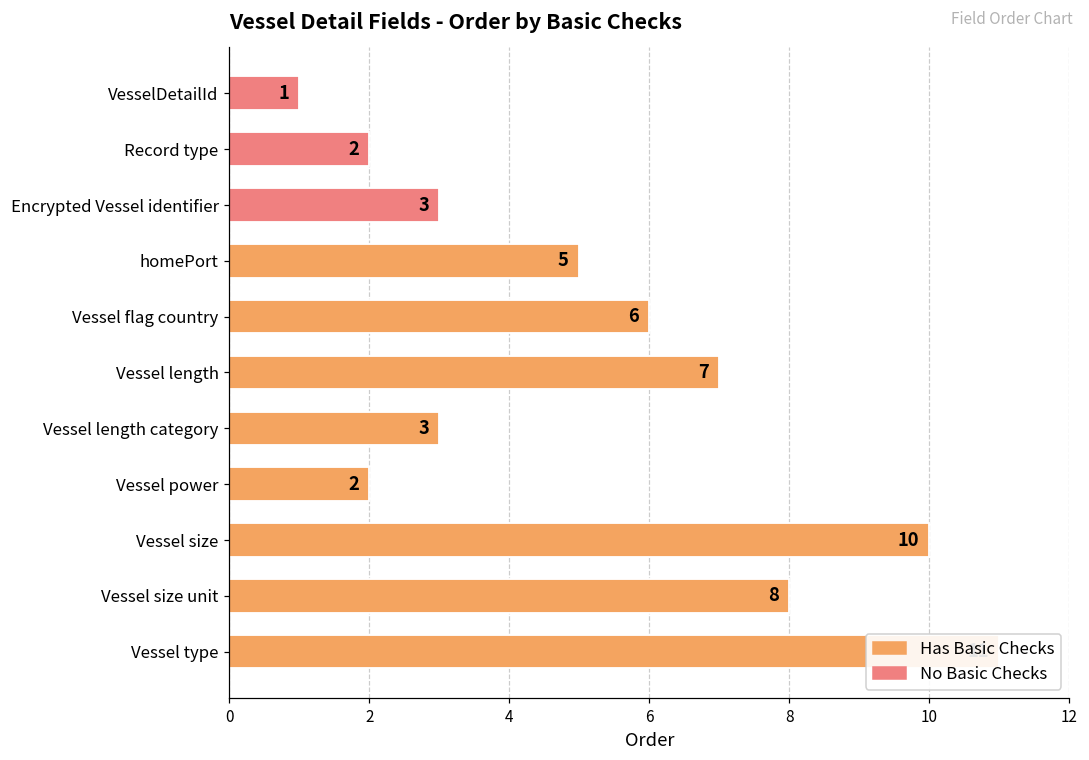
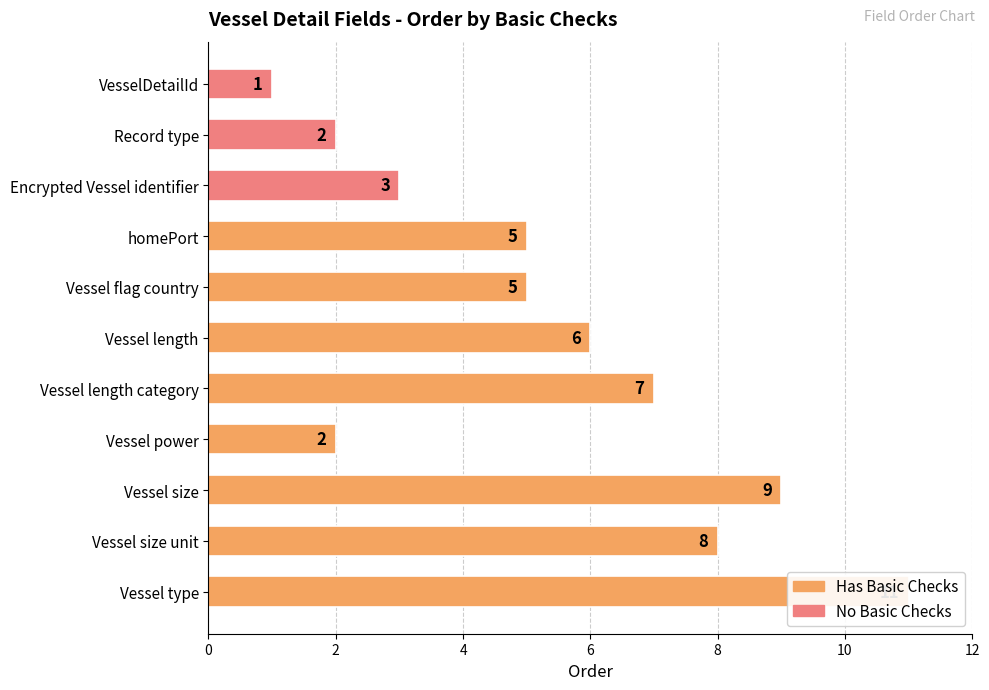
  {
    "VesselDetailId": 1,
    "Record type": 2,
    "Encrypted Vessel identifier": 3,
    "homePort": 5,
-   "Vessel flag country": 6,
-   "Vessel length": 7,
-   "Vessel length category": 3,
+   "Vessel flag country": 5,
+   "Vessel length": 6,
+   "Vessel length category": 7,
    "Vessel power": 2,
-   "Vessel size": 10,
+   "Vessel size": 9,
    "Vessel size unit": 8
  }
